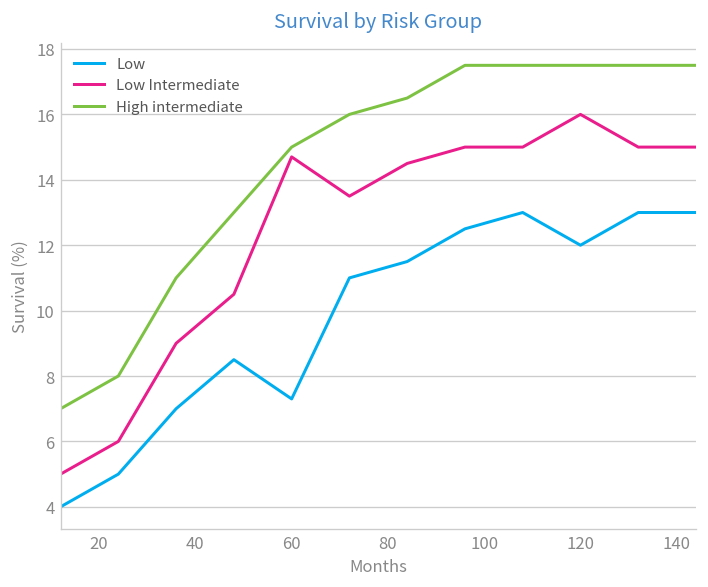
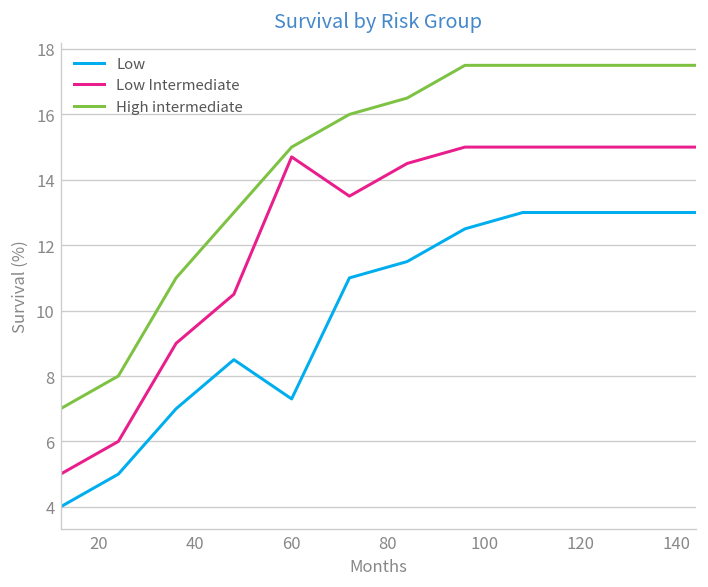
  {
    "Low": {
      "60": 7.3,
-     "120": 12
+     "120": 13
    },
    "Low Intermediate": {
      "60": 14.7,
-     "120": 16
+     "120": 15
    },
    "High intermediate": {
      "60": 15,
      "120": 17.5
    }
  }
